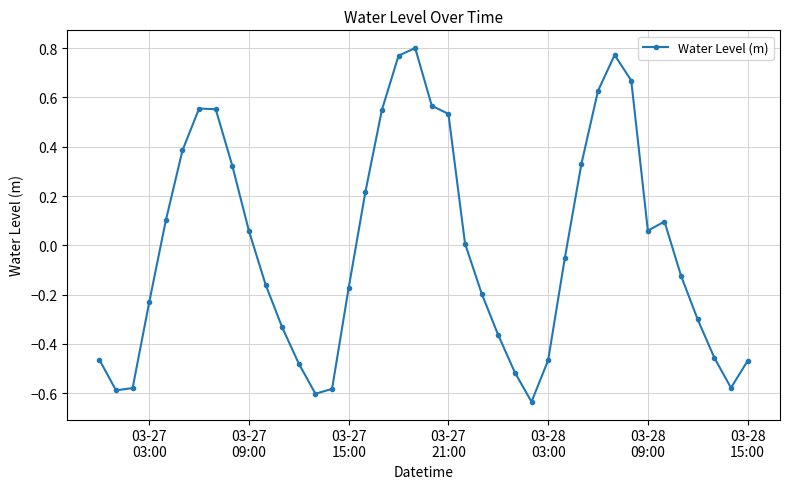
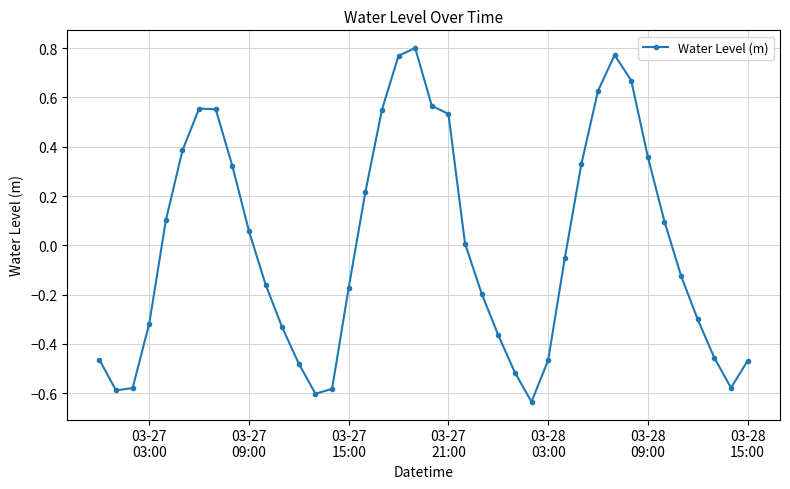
  {
-   "03-27 03:00": -0.23,
+   "03-27 03:00": -0.32,
    "03-27 09:00": 0.06,
    "03-27 15:00": -0.17,
    "03-27 21:00": 0.53,
    "03-28 03:00": -0.47,
-   "03-28 09:00": 0.06,
+   "03-28 09:00": 0.36,
    "03-28 15:00": -0.47
  }
